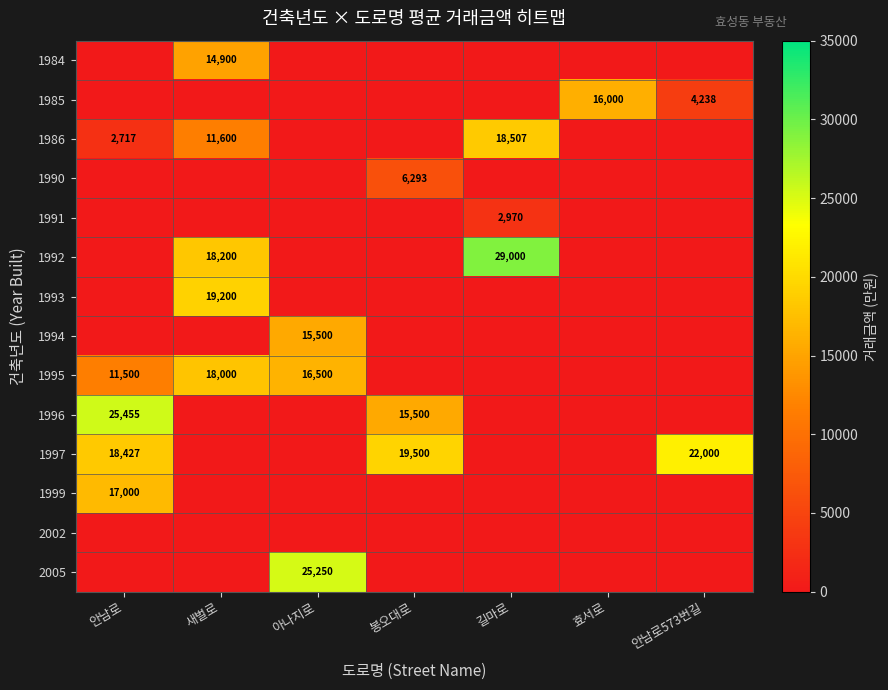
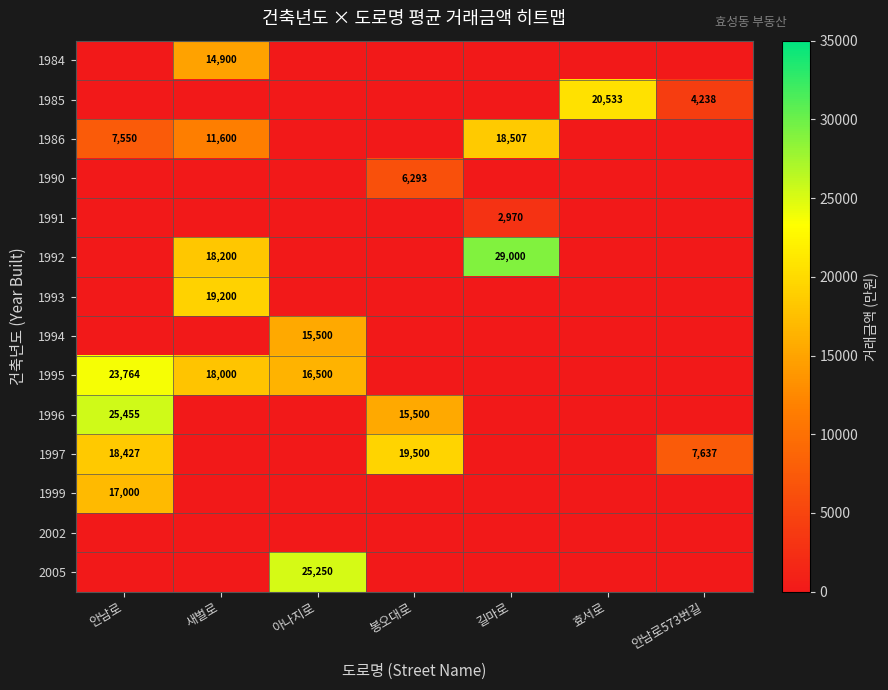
  {
    "1984": {
      "새벌로": "14,900"
    },
    "1985": {
-     "효서로": "16,000",
+     "효서로": "20,533",
      "안남로573번길": "4,238"
    },
    "1986": {
-     "안남로": "2,717",
+     "안남로": "7,550",
      "새벌로": "11,600",
      "길마로": "18,507"
    },
    "1990": {
      "봉오대로": "6,293"
    },
    "1991": {
      "길마로": "2,970"
    },
    "1992": {
      "새벌로": "18,200",
      "길마로": "29,000"
    },
    "1993": {
      "새벌로": "19,200"
    },
    "1994": {
      "아나지로": "15,500"
    },
    "1995": {
-     "안남로": "11,500",
+     "안남로": "23,764",
      "새벌로": "18,000",
      "아나지로": "16,500"
    },
    "1996": {
      "안남로": "25,455",
      "봉오대로": "15,500"
    },
    "1997": {
      "안남로": "18,427",
      "봉오대로": "19,500",
-     "안남로573번길": "22,000"
+     "안남로573번길": "7,637"
    },
    "1999": {
      "안남로": "17,000"
    },
    "2005": {
      "아나지로": "25,250"
    }
  }
